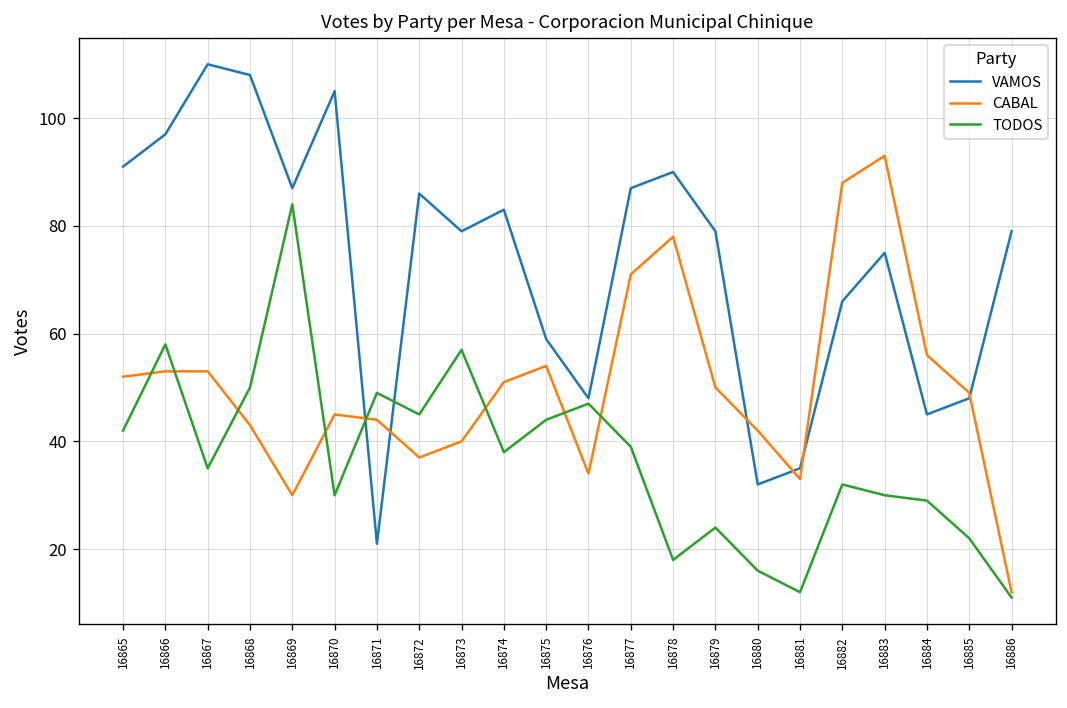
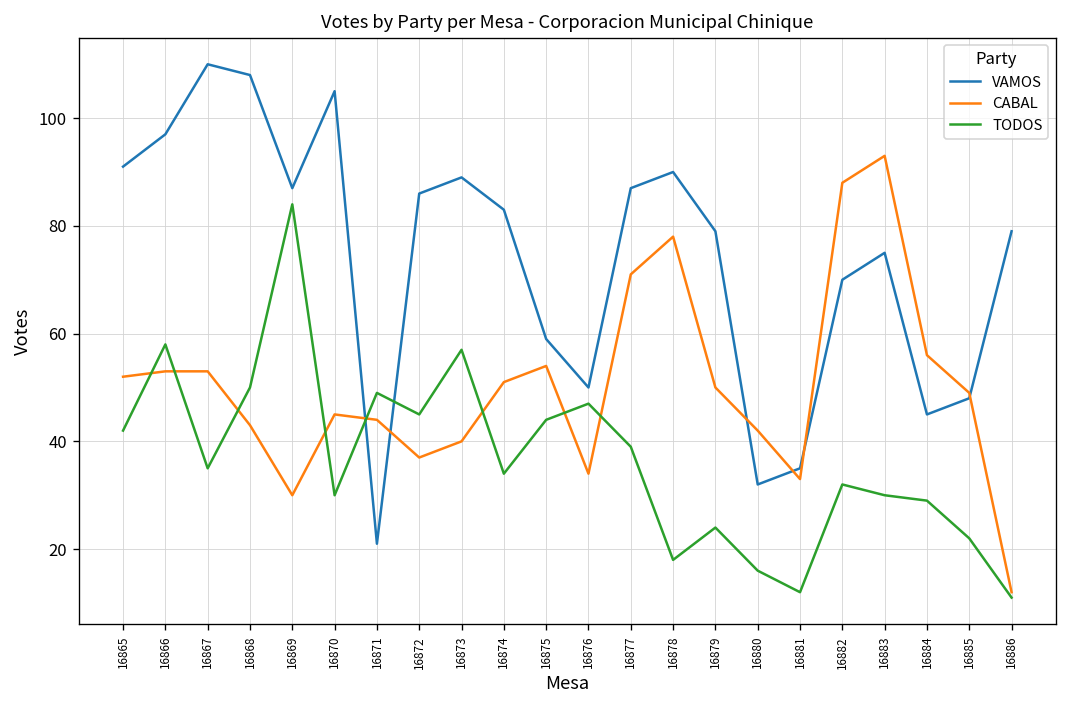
  {
    "VAMOS": {
      "16865": 91,
      "16866": 97,
      "16867": 110,
      "16868": 108,
      "16869": 87,
      "16870": 105,
      "16871": 21,
      "16872": 86,
-     "16873": 79,
+     "16873": 89,
      "16874": 83,
      "16875": 59,
-     "16876": 48,
+     "16876": 50,
      "16877": 87,
      "16878": 90,
      "16879": 79,
      "16880": 32,
      "16881": 35,
-     "16882": 66,
+     "16882": 70,
      "16883": 75,
      "16884": 45,
      "16885": 48,
      "16886": 79
    },
    "CABAL": {
      "16865": 52,
      "16866": 53,
      "16867": 53,
      "16868": 43,
      "16869": 30,
      "16870": 45,
      "16871": 44,
      "16872": 37,
      "16873": 40,
      "16874": 51,
      "16875": 54,
      "16876": 34,
      "16877": 71,
      "16878": 78,
      "16879": 50,
      "16880": 42,
      "16881": 33,
      "16882": 88,
      "16883": 93,
      "16884": 56,
      "16885": 49,
      "16886": 12
    },
    "TODOS": {
      "16865": 42,
      "16866": 58,
      "16867": 35,
      "16868": 50,
      "16869": 84,
      "16870": 30,
      "16871": 49,
      "16872": 45,
      "16873": 57,
-     "16874": 38,
+     "16874": 34,
      "16875": 44,
      "16876": 47,
      "16877": 39,
      "16878": 18,
      "16879": 24,
      "16880": 16,
      "16881": 12,
      "16882": 32,
      "16883": 30,
      "16884": 29,
      "16885": 22,
      "16886": 11
    }
  }
